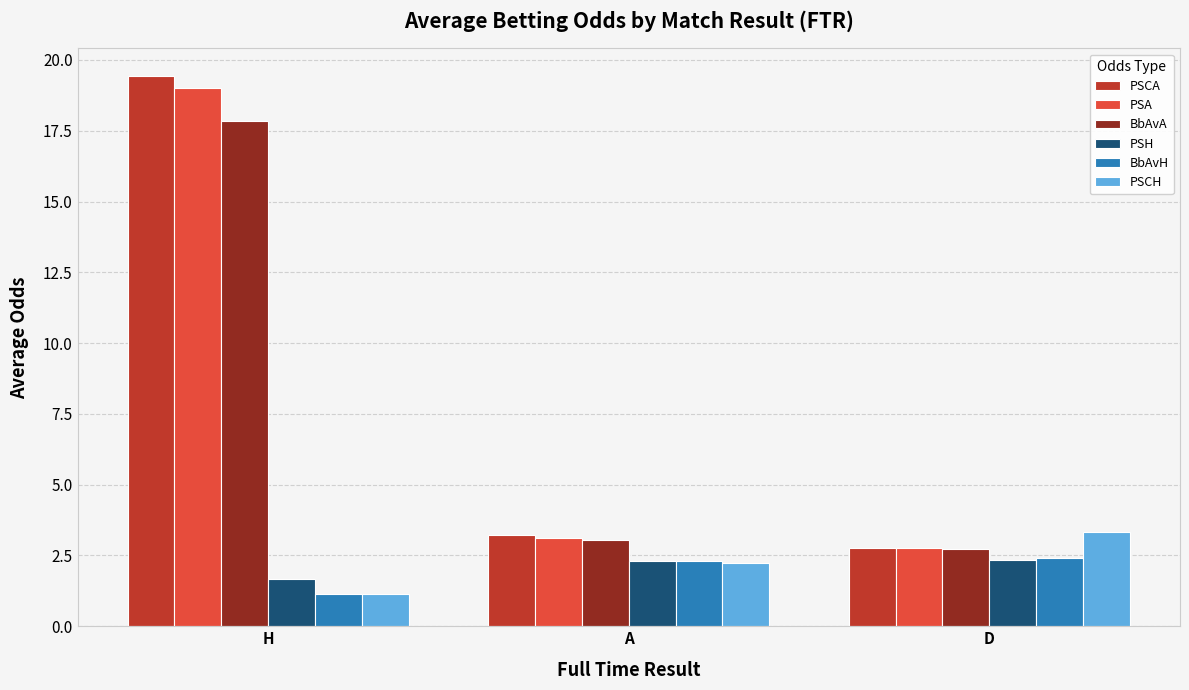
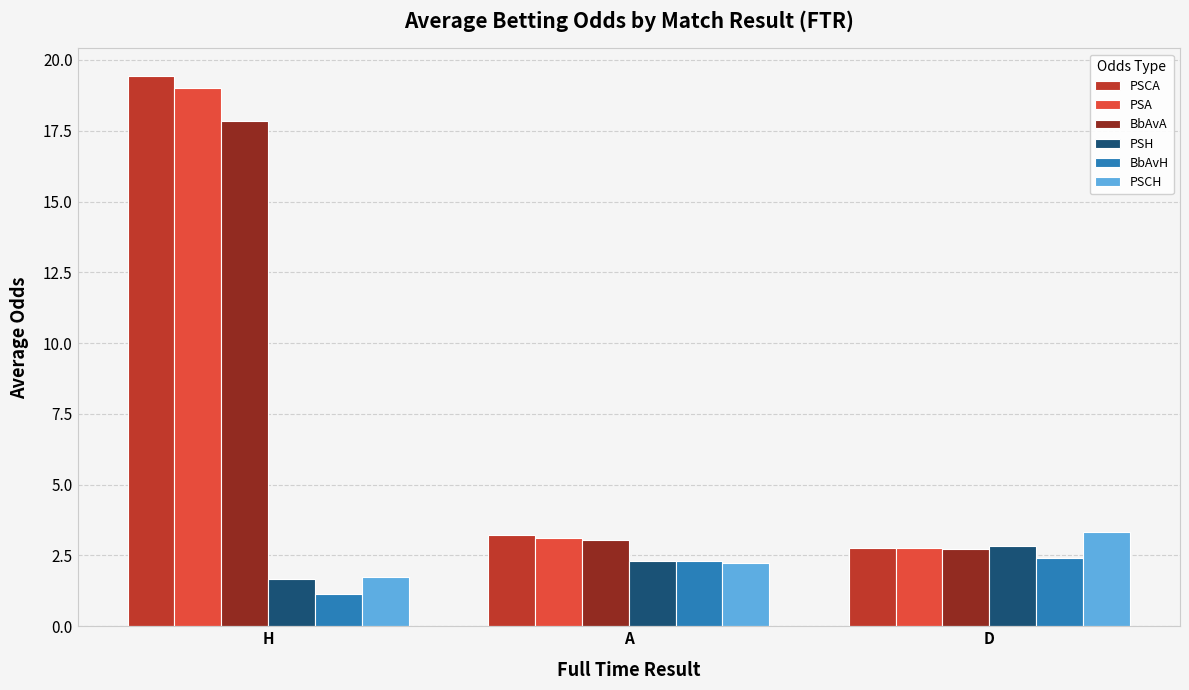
  {
    "PSH": {
      "H": 1.7,
      "A": 2.3,
-     "D": 2.3
+     "D": 2.8
    },
    "BbAvH": {
      "H": 1.2,
      "A": 2.3,
      "D": 2.4
    },
    "PSCH": {
-     "H": 1.1,
+     "H": 1.7,
      "A": 2.3,
      "D": 3.3
    }
  }
